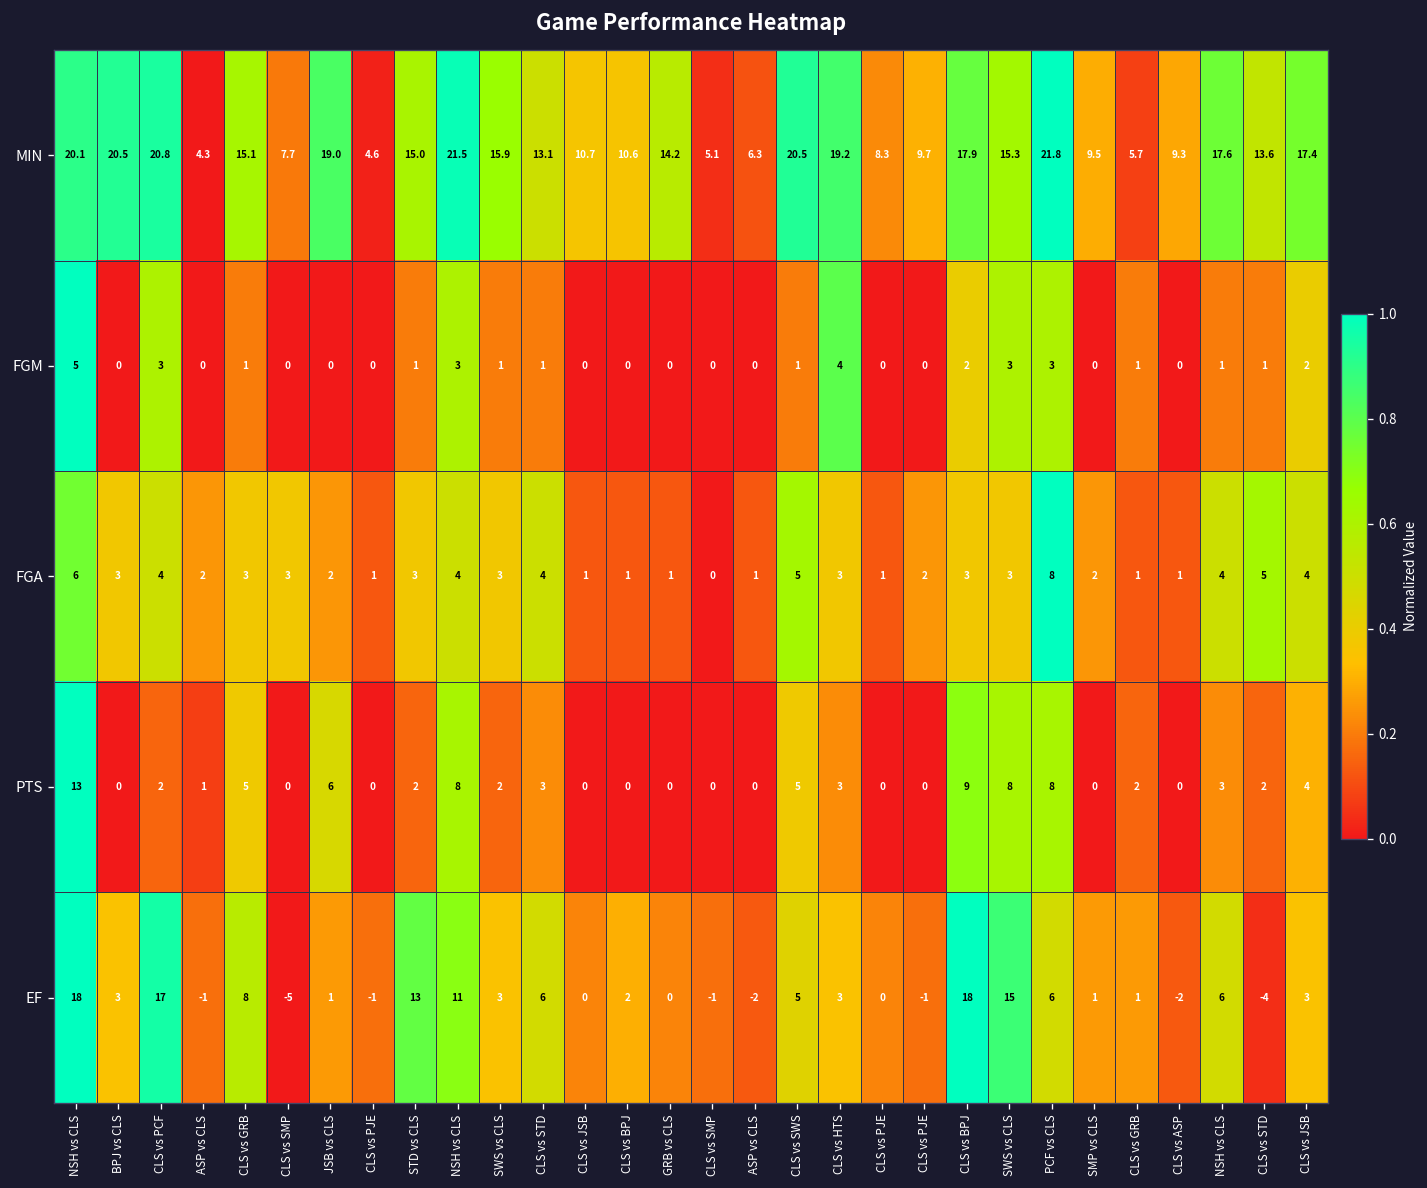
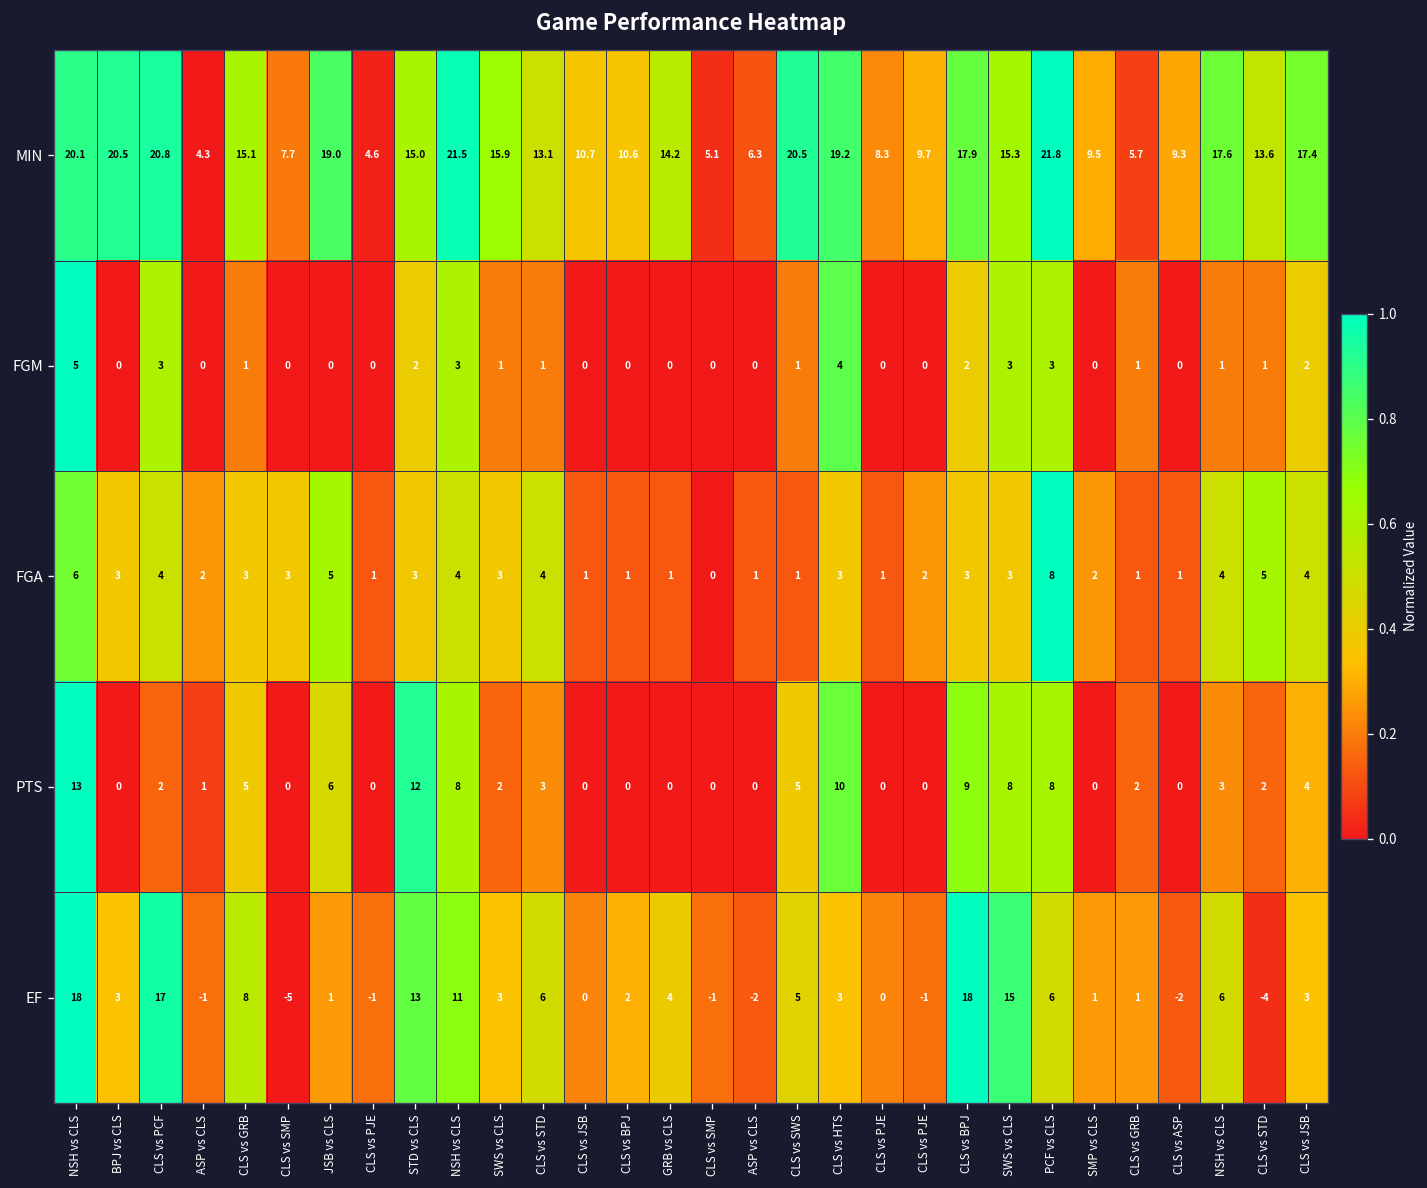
  {
    "MIN": {
      "BPJ vs CLS": 20.5,
      "CLS vs PCF": 20.8,
      "JSB vs CLS": 19.0,
      "STD vs CLS": 15.0,
      "GRB vs CLS": 14.2,
      "CLS vs SWS": 20.5,
      "CLS vs HTS": 19.2,
      "PCF vs CLS": 21.8,
      "SMP vs CLS": 9.5,
      "CLS vs ASP": 9.3
    },
    "FGM": {
      "BPJ vs CLS": 0,
      "CLS vs PCF": 3,
      "JSB vs CLS": 0,
-     "STD vs CLS": 1,
+     "STD vs CLS": 2,
      "GRB vs CLS": 0,
      "CLS vs SWS": 1,
      "CLS vs HTS": 4,
      "PCF vs CLS": 3,
      "SMP vs CLS": 0,
      "CLS vs ASP": 0
    },
    "FGA": {
      "BPJ vs CLS": 3,
      "CLS vs PCF": 4,
-     "JSB vs CLS": 2,
+     "JSB vs CLS": 5,
      "STD vs CLS": 3,
      "GRB vs CLS": 1,
-     "CLS vs SWS": 5,
+     "CLS vs SWS": 1,
      "CLS vs HTS": 3,
      "PCF vs CLS": 8,
      "SMP vs CLS": 2,
      "CLS vs ASP": 1
    },
    "PTS": {
      "BPJ vs CLS": 0,
      "CLS vs PCF": 2,
      "JSB vs CLS": 6,
-     "STD vs CLS": 2,
+     "STD vs CLS": 12,
      "GRB vs CLS": 0,
      "CLS vs SWS": 5,
-     "CLS vs HTS": 3,
+     "CLS vs HTS": 10,
      "PCF vs CLS": 8,
      "SMP vs CLS": 0,
      "CLS vs ASP": 0
    },
    "EF": {
      "BPJ vs CLS": 3,
      "CLS vs PCF": 17,
      "JSB vs CLS": 1,
      "STD vs CLS": 13,
-     "GRB vs CLS": 0,
+     "GRB vs CLS": 4,
      "CLS vs SWS": 5,
      "CLS vs HTS": 3,
      "PCF vs CLS": 6,
      "SMP vs CLS": 1,
      "CLS vs ASP": -2
    }
  }
